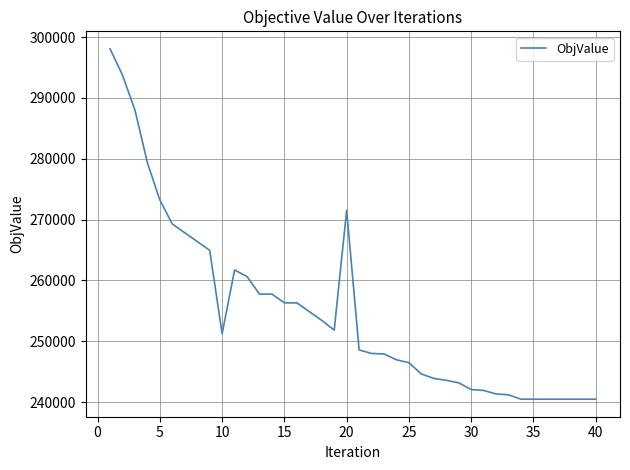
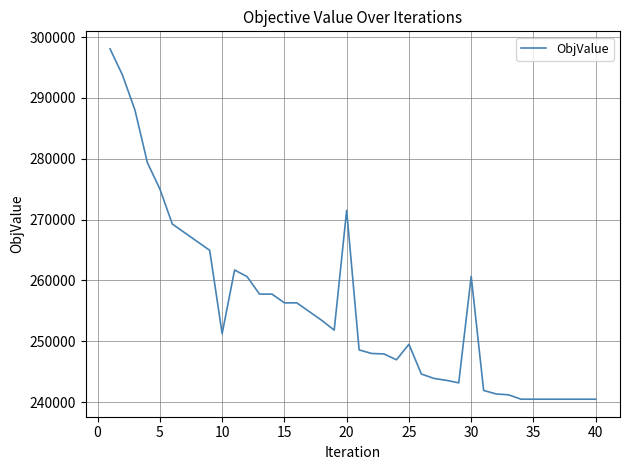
  {
-   "5": 273000,
+   "5": 275000,
    "10": 251000,
    "15": 256000,
    "20": 272000,
-   "25": 246000,
-   "30": 242000,
+   "25": 250000,
+   "30": 261000,
    "35": 240000,
    "40": 240000
  }
